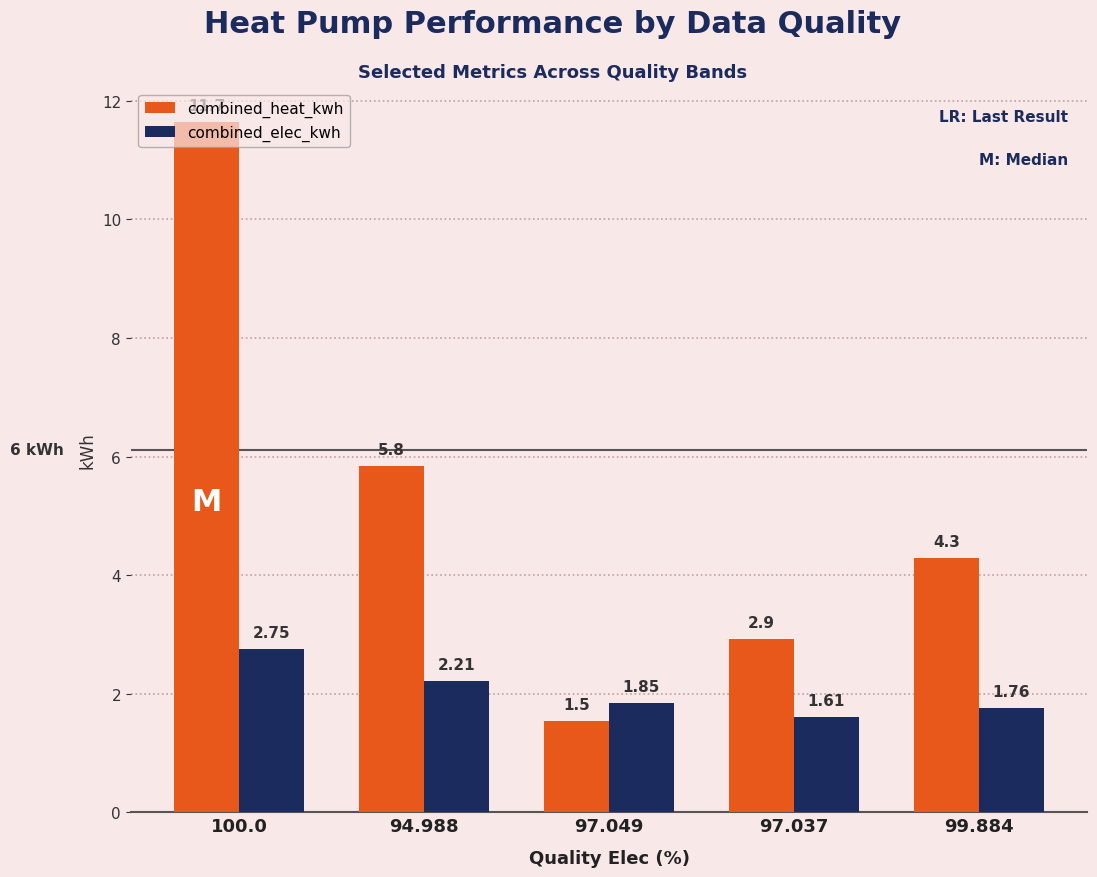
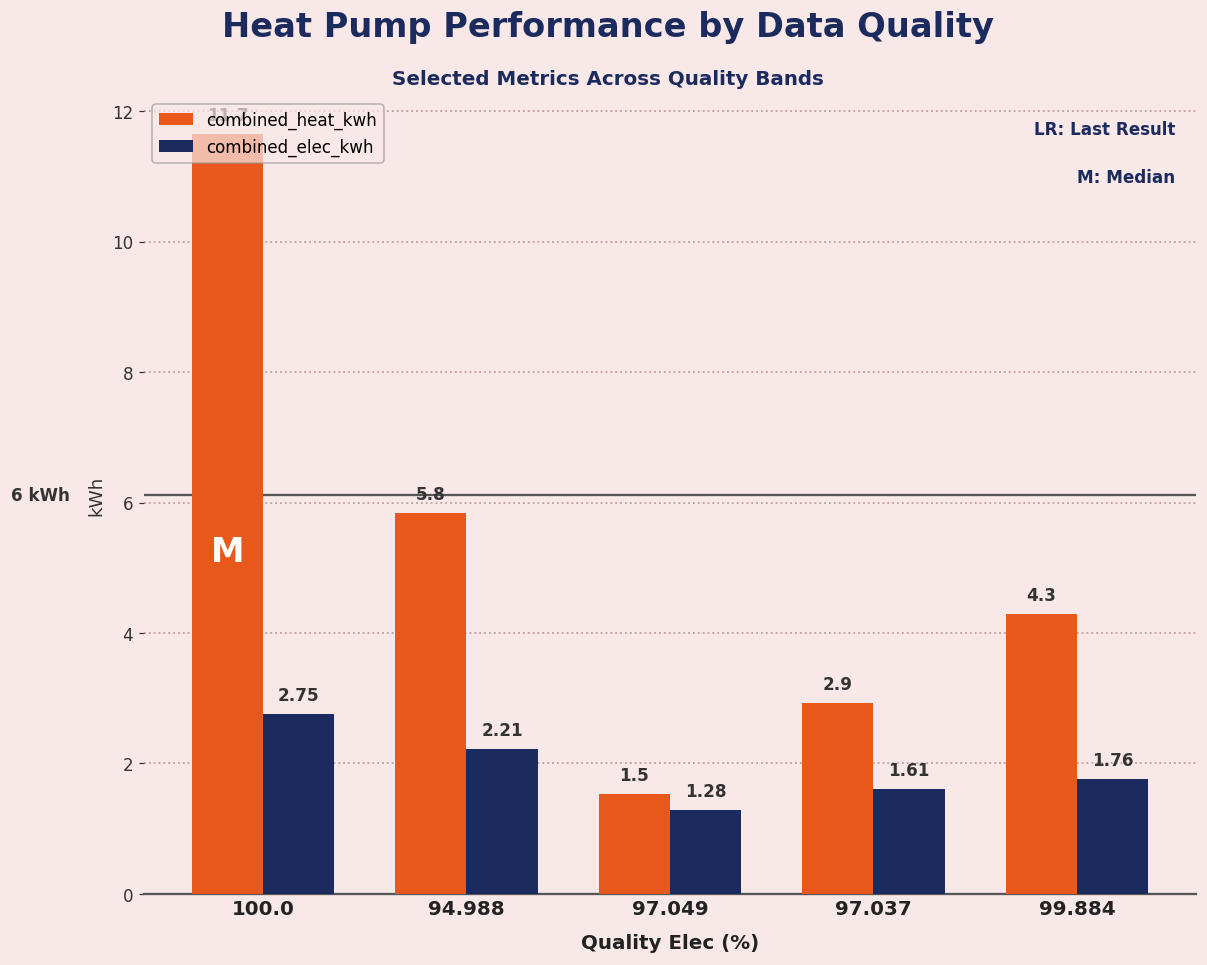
  {
    "combined_heat_kwh": {
      "94.988": 5.8,
      "97.049": 1.5,
      "97.037": 2.9,
      "99.884": 4.3
    },
    "combined_elec_kwh": {
      "100.0": 2.75,
      "94.988": 2.21,
-     "97.049": 1.85,
+     "97.049": 1.28,
      "97.037": 1.61,
      "99.884": 1.76
    }
  }
